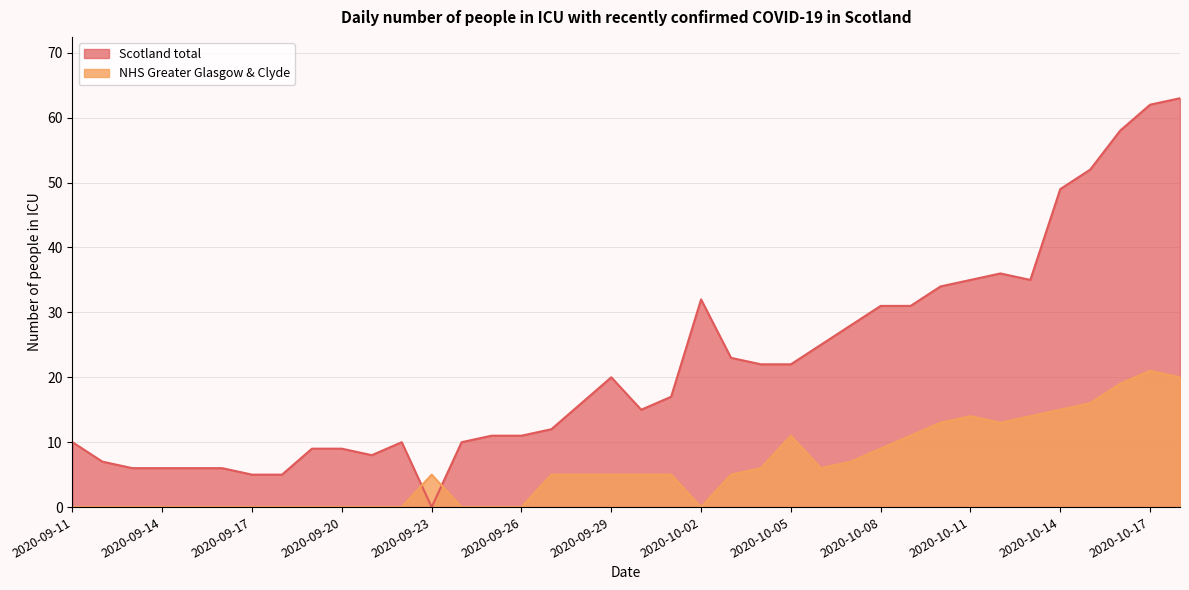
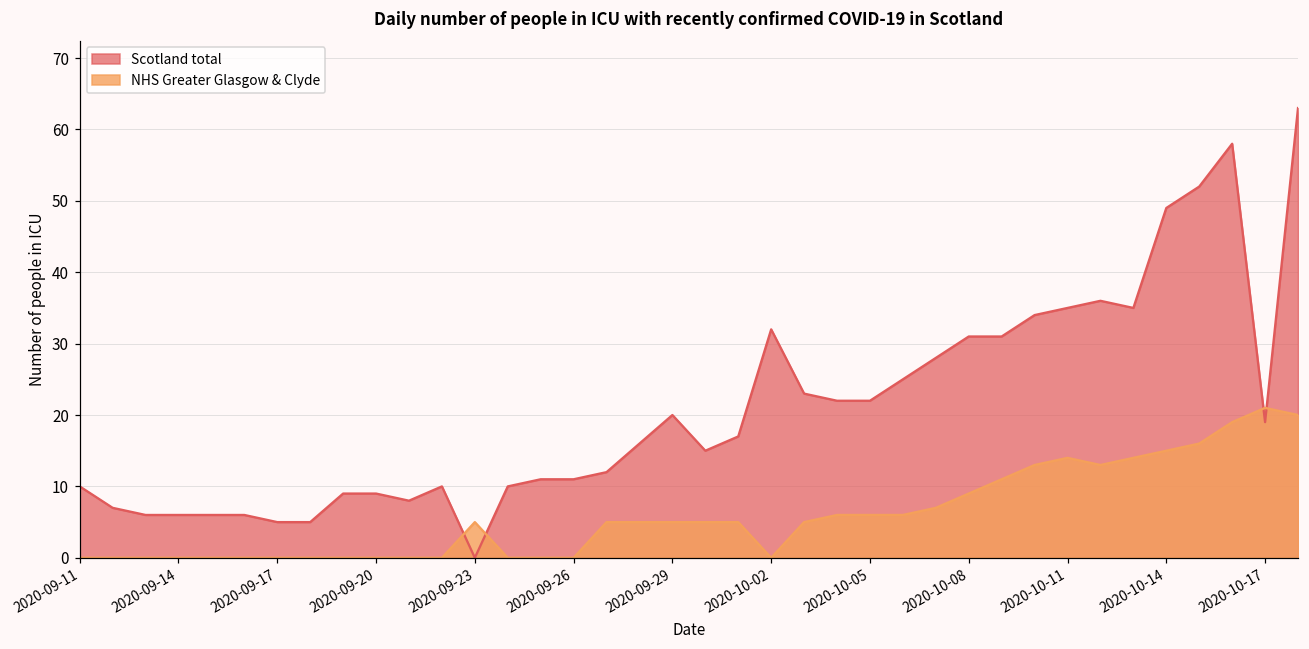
  {
    "Scotland total": {
      "2020-09-11": 10,
      "2020-09-14": 6,
      "2020-09-17": 5,
      "2020-09-20": 9,
      "2020-09-23": 0,
      "2020-09-26": 11,
      "2020-09-29": 20,
      "2020-10-02": 32,
      "2020-10-05": 22,
      "2020-10-08": 31,
      "2020-10-11": 35,
      "2020-10-14": 49,
-     "2020-10-17": 62
+     "2020-10-17": 19
    },
    "NHS Greater Glasgow & Clyde": {
      "2020-09-11": 0,
      "2020-09-14": 0,
      "2020-09-17": 0,
      "2020-09-20": 0,
      "2020-09-23": 5,
      "2020-09-26": 0,
      "2020-09-29": 5,
      "2020-10-02": 0,
-     "2020-10-05": 11,
+     "2020-10-05": 6,
      "2020-10-08": 9,
      "2020-10-11": 14,
      "2020-10-14": 15,
      "2020-10-17": 21
    }
  }
